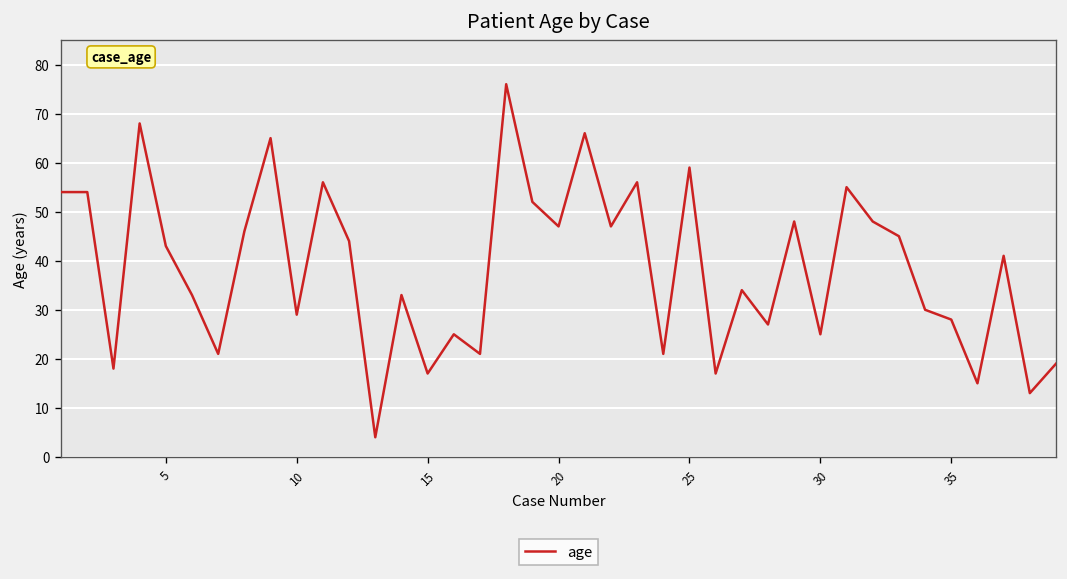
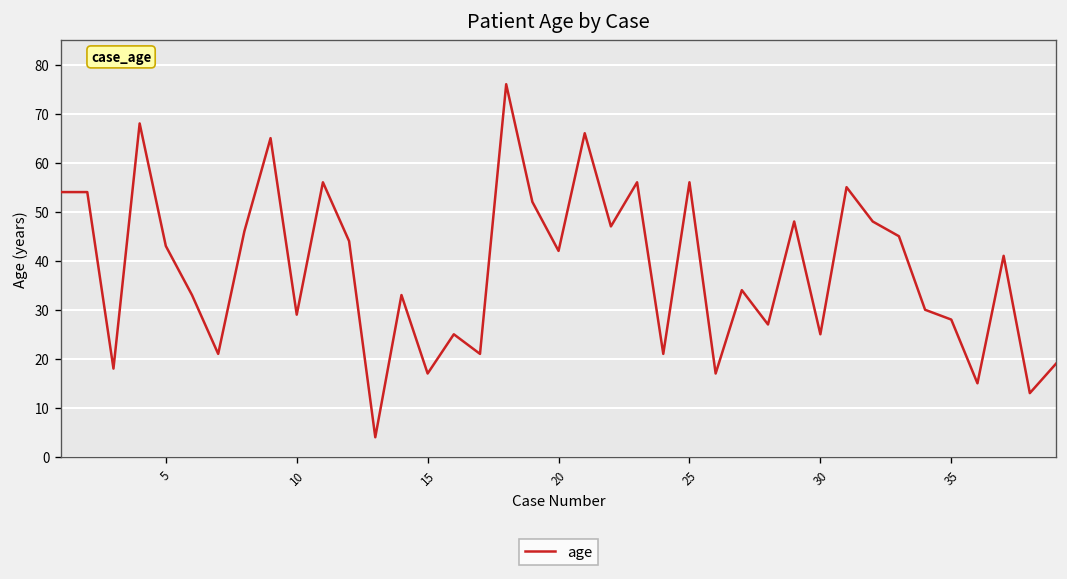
  {
    "5": 43,
    "10": 29,
    "15": 17,
-   "20": 47,
-   "25": 59,
+   "20": 42,
+   "25": 56,
    "30": 25,
    "35": 28
  }
